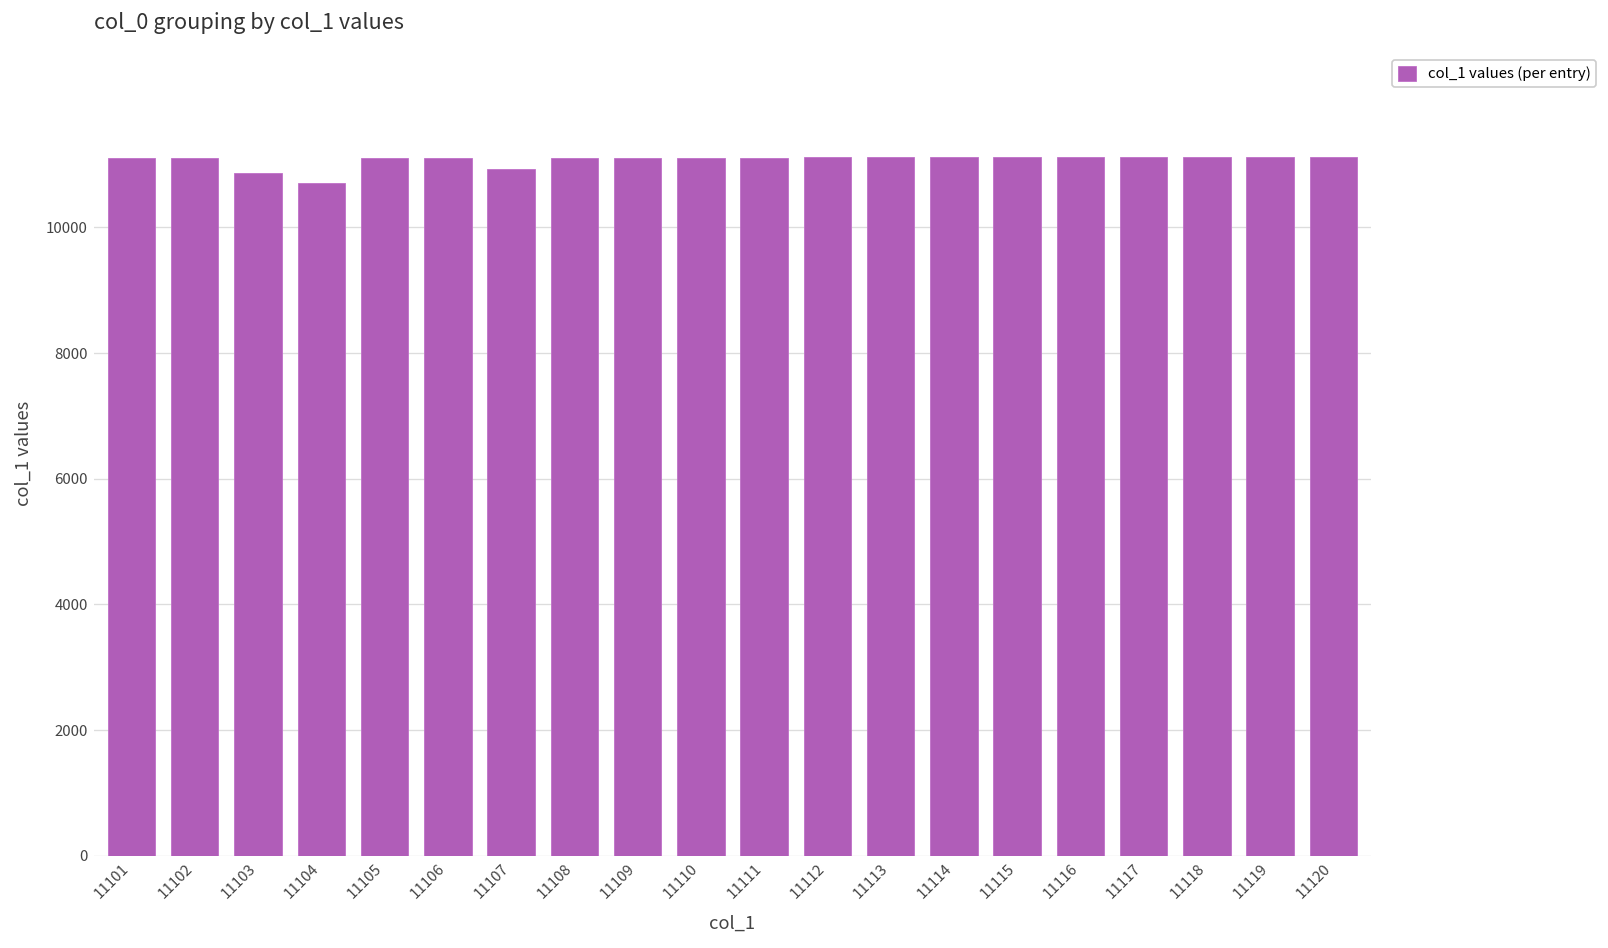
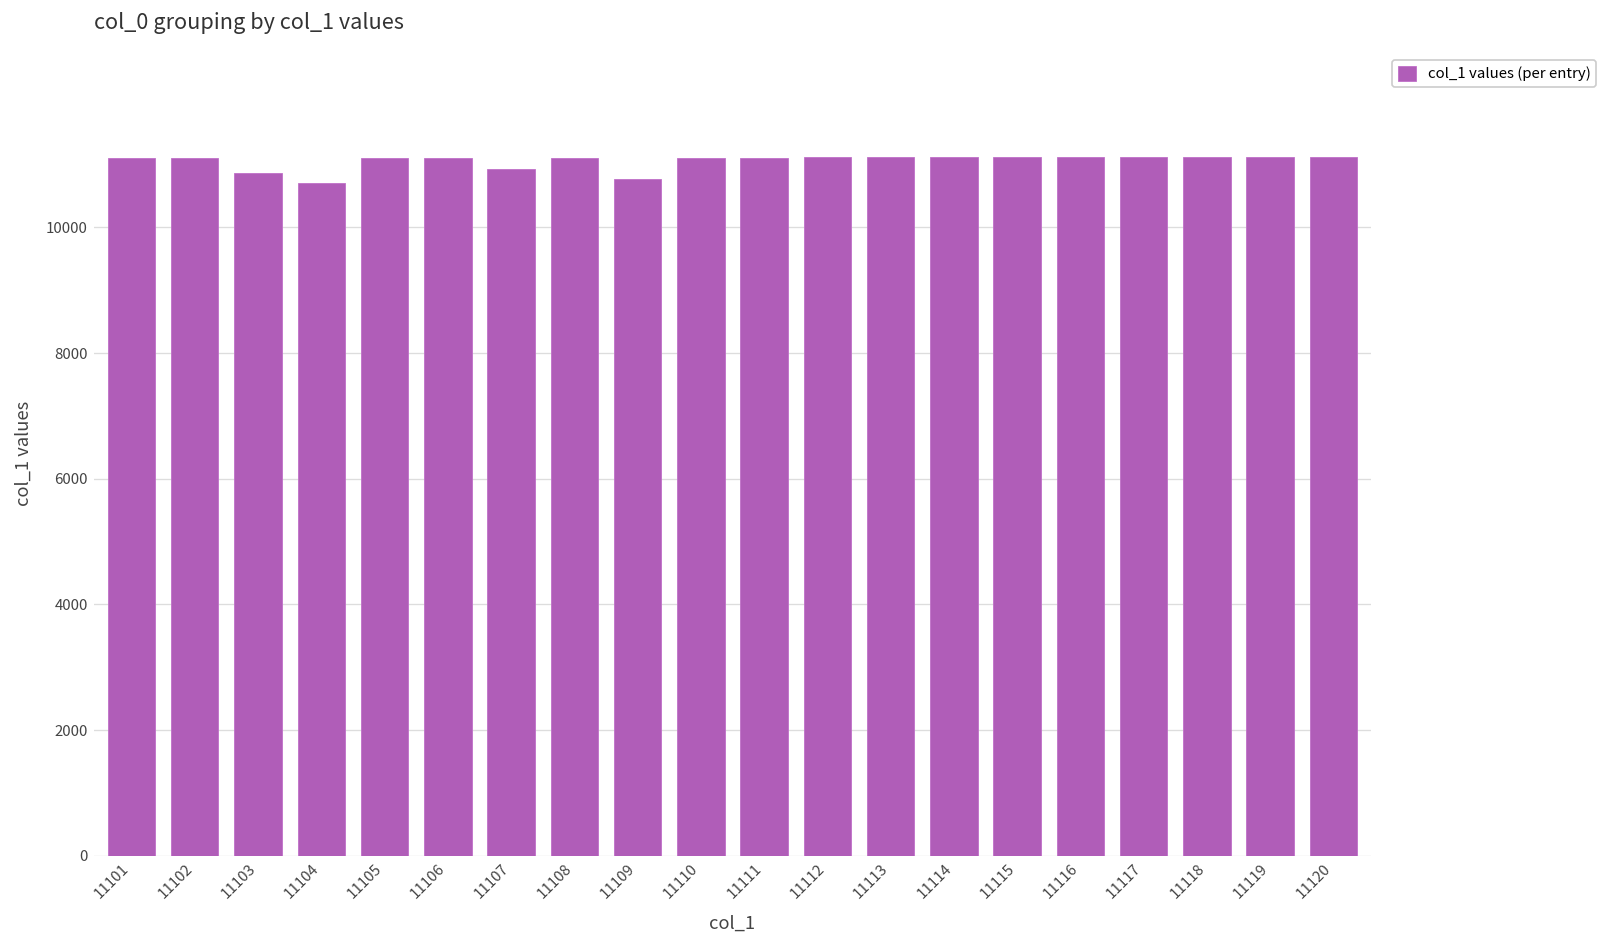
  {
    "11101": 11100,
    "11102": 11100,
    "11103": 10900,
    "11104": 10700,
    "11105": 11100,
    "11106": 11100,
    "11107": 10900,
    "11108": 11100,
-   "11109": 11100,
+   "11109": 10800,
    "11110": 11100,
    "11111": 11100,
    "11112": 11100,
    "11113": 11100,
    "11114": 11100,
    "11115": 11100,
    "11116": 11100,
    "11117": 11100,
    "11118": 11100,
    "11119": 11100,
    "11120": 11100
  }
